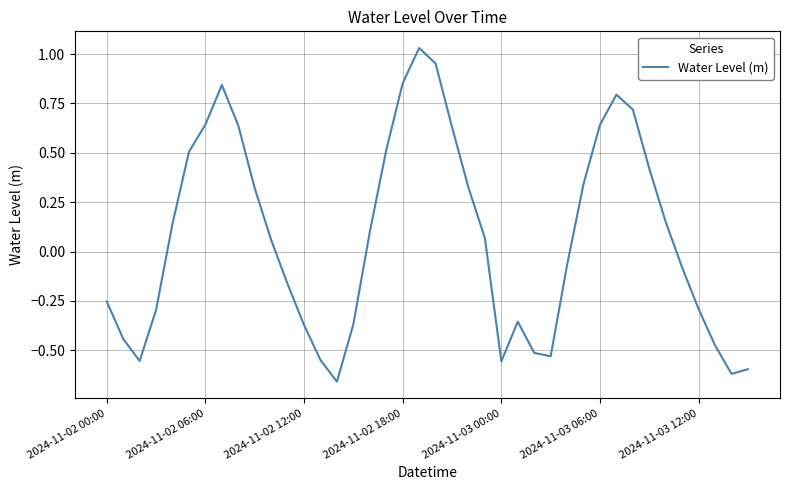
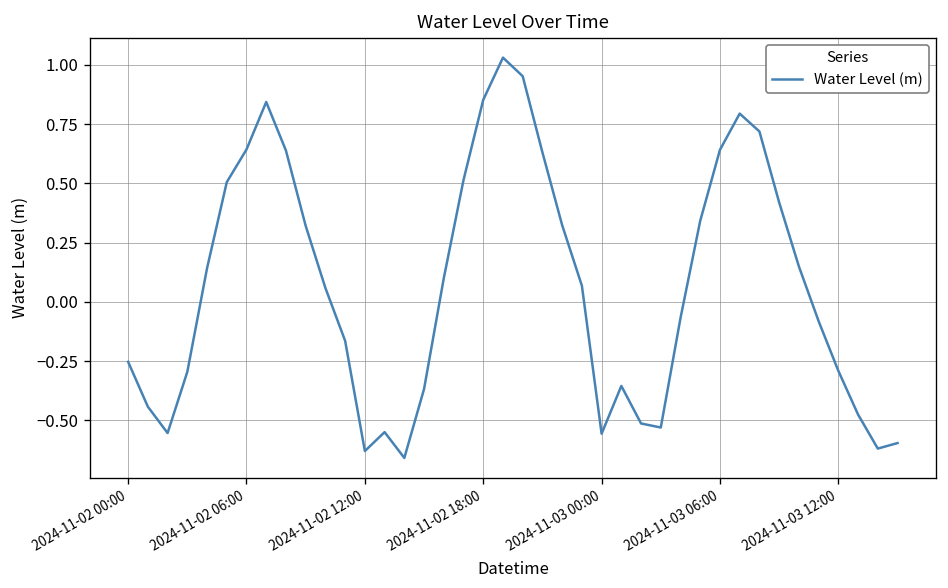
  {
    "2024-11-02 00:00": -0.25,
    "2024-11-02 06:00": 0.64,
-   "2024-11-02 12:00": -0.37,
+   "2024-11-02 12:00": -0.63,
    "2024-11-02 18:00": 0.85,
    "2024-11-03 00:00": -0.56,
    "2024-11-03 06:00": 0.64,
    "2024-11-03 12:00": -0.29
  }
